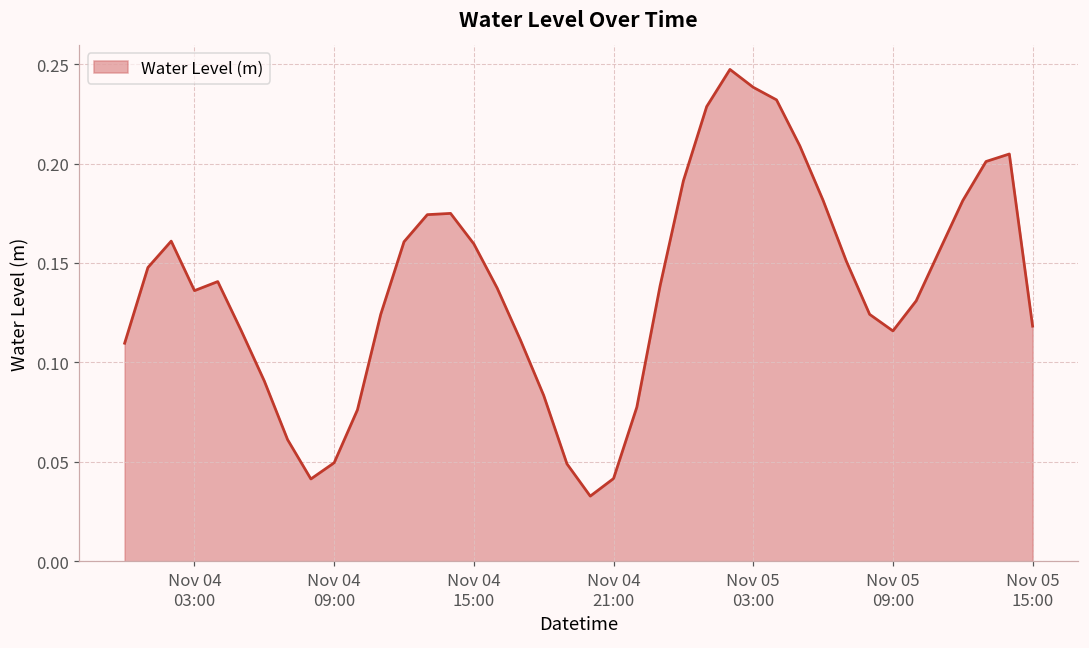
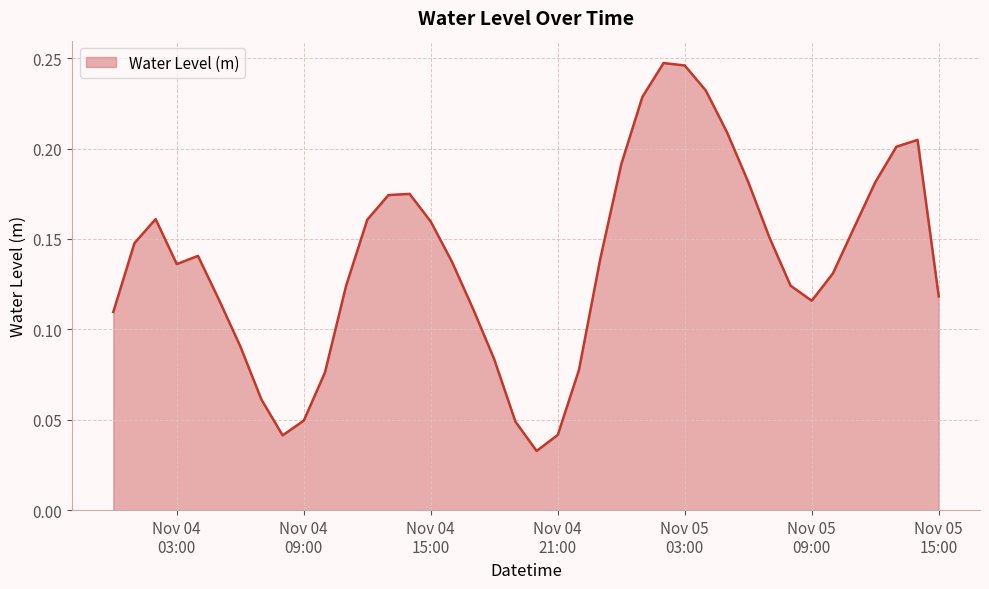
  {
    "Nov 04 03:00": 0.136,
    "Nov 04 09:00": 0.050,
    "Nov 04 15:00": 0.160,
    "Nov 04 21:00": 0.042,
-   "Nov 05 03:00": 0.238,
+   "Nov 05 03:00": 0.246,
    "Nov 05 09:00": 0.116,
    "Nov 05 15:00": 0.118
  }
